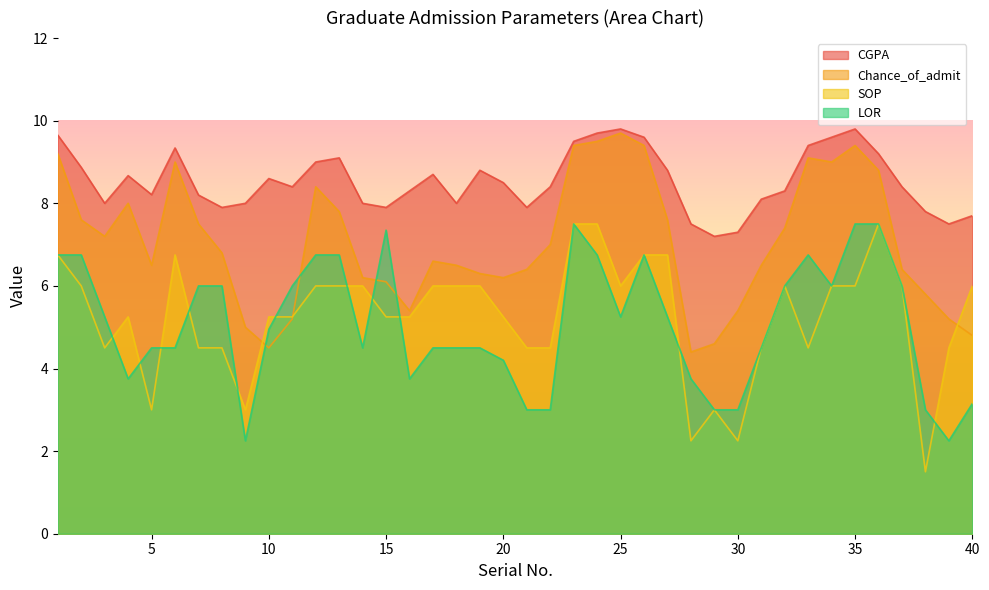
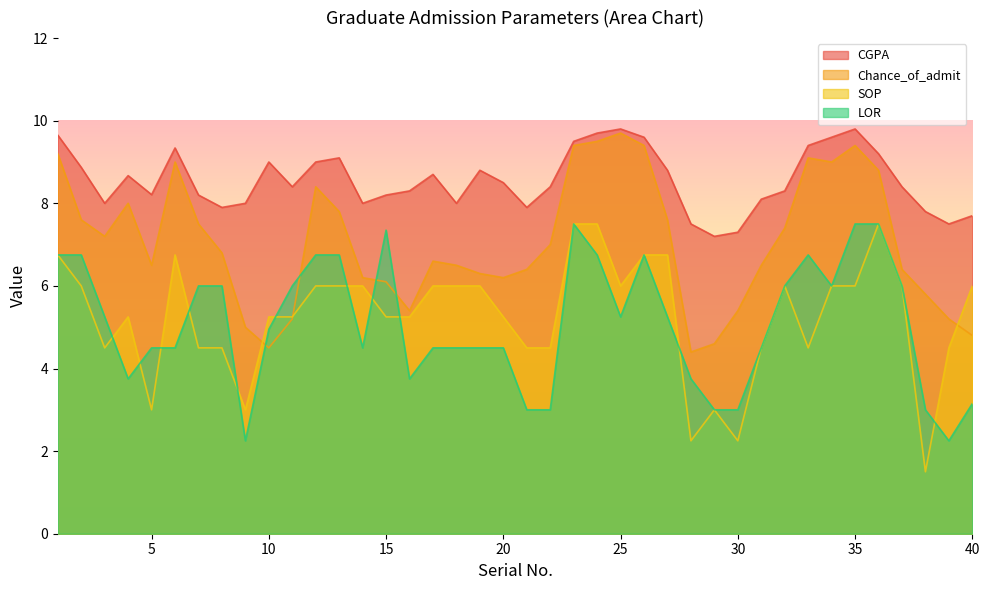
  {
    "CGPA": {
      "5": 8.2,
-     "10": 8.6,
-     "15": 7.9,
+     "10": 9.0,
+     "15": 8.2,
      "20": 8.5,
      "25": 9.8,
      "30": 7.3,
      "35": 9.8,
      "40": 7.7
    },
    "LOR": {
      "5": 4.5,
      "10": 4.9,
      "15": 7.4,
-     "20": 4.2,
+     "20": 4.5,
      "25": 5.3,
      "30": 3.0,
      "35": 7.5,
      "40": 3.2
    }
  }
